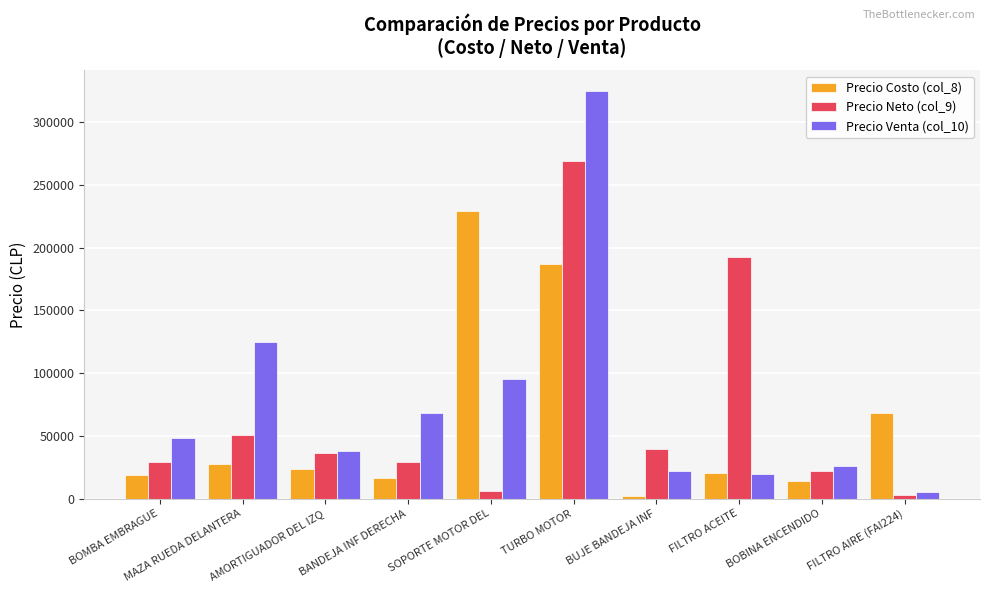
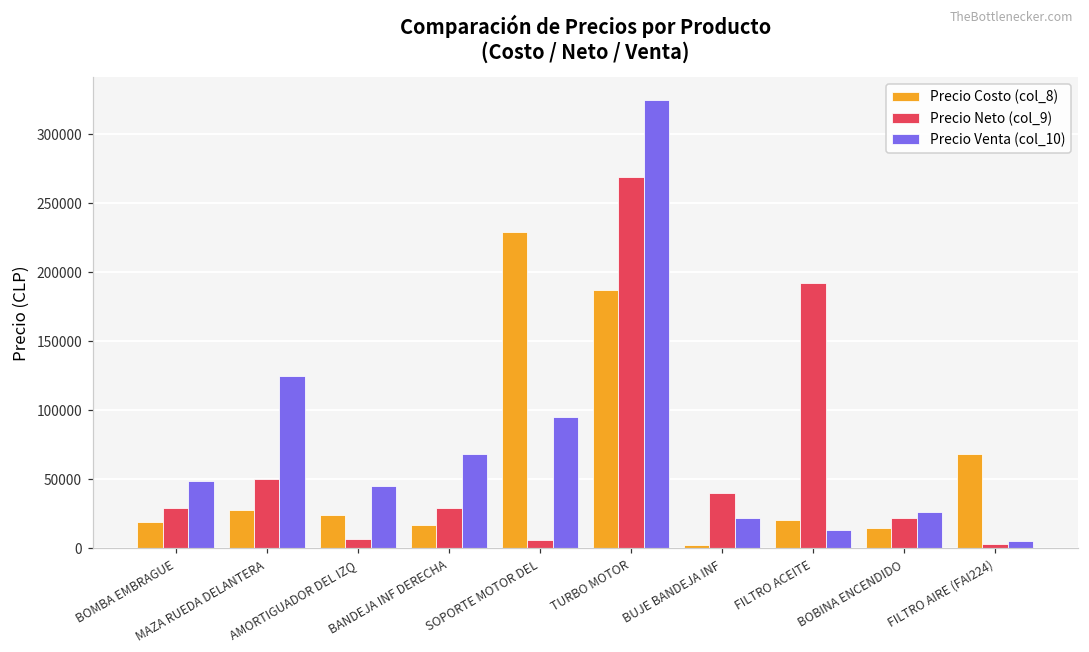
  {
    "Precio Costo (col_8)": {
      "BOMBA EMBRAGUE": 19000,
      "MAZA RUEDA DELANTERA": 28000,
      "AMORTIGUADOR DEL IZQ": 24000,
      "BANDEJA INF DERECHA": 17000,
      "SOPORTE MOTOR DEL": 229000,
      "TURBO MOTOR": 187000,
      "BUJE BANDEJA INF": 2000,
      "FILTRO ACEITE": 20000,
      "BOBINA ENCENDIDO": 14000,
      "FILTRO AIRE (FAI224)": 68000
    },
    "Precio Neto (col_9)": {
      "BOMBA EMBRAGUE": 29000,
      "MAZA RUEDA DELANTERA": 50000,
-     "AMORTIGUADOR DEL IZQ": 36000,
+     "AMORTIGUADOR DEL IZQ": 6000,
      "BANDEJA INF DERECHA": 29000,
      "SOPORTE MOTOR DEL": 6000,
      "TURBO MOTOR": 269000,
      "BUJE BANDEJA INF": 40000,
      "FILTRO ACEITE": 192000,
      "BOBINA ENCENDIDO": 22000,
      "FILTRO AIRE (FAI224)": 3000
    },
    "Precio Venta (col_10)": {
      "BOMBA EMBRAGUE": 49000,
      "MAZA RUEDA DELANTERA": 125000,
-     "AMORTIGUADOR DEL IZQ": 38000,
+     "AMORTIGUADOR DEL IZQ": 45000,
      "BANDEJA INF DERECHA": 68000,
      "SOPORTE MOTOR DEL": 95000,
      "TURBO MOTOR": 325000,
      "BUJE BANDEJA INF": 22000,
-     "FILTRO ACEITE": 20000,
+     "FILTRO ACEITE": 13000,
      "BOBINA ENCENDIDO": 26000,
      "FILTRO AIRE (FAI224)": 6000
    }
  }
